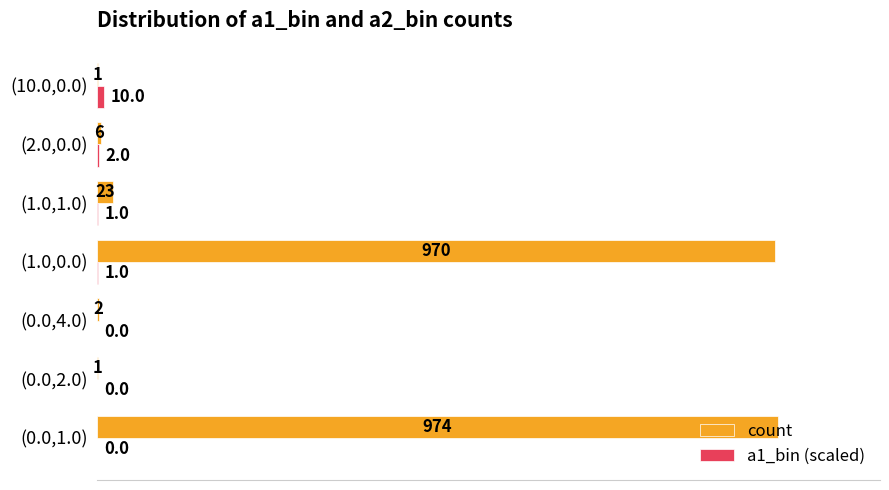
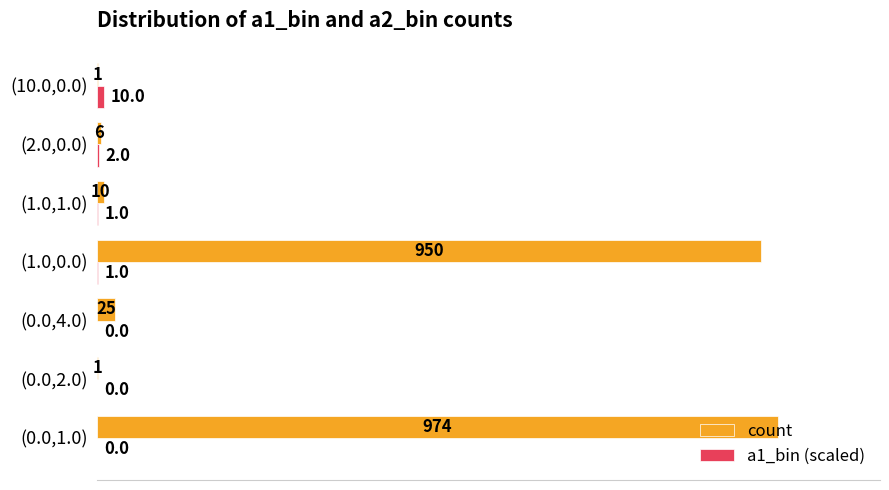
  {
    "count": {
-     "(1.0,1.0)": 23,
-     "(1.0,0.0)": 970,
-     "(0.0,4.0)": 2
+     "(1.0,1.0)": 10,
+     "(1.0,0.0)": 950,
+     "(0.0,4.0)": 25
    },
    "a1_bin (scaled)": {
      "(10.0,0.0)": 1,
      "(0.0,4.0)": 0.0,
      "(0.0,2.0)": 0.0,
      "(0.0,1.0)": 0.0
    }
  }
